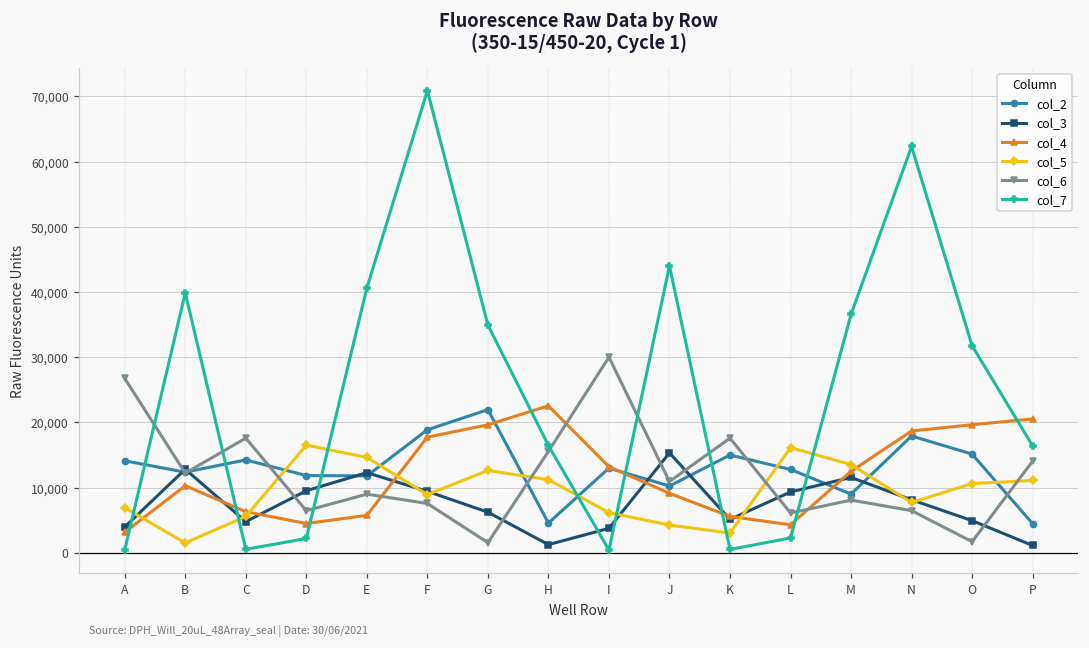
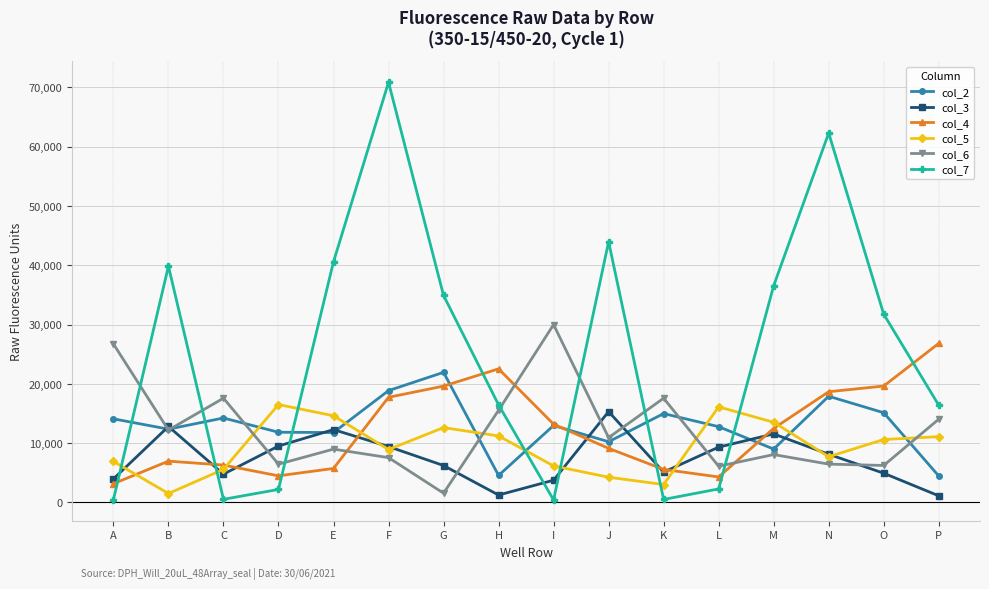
  {
    "col_3": {
      "A": "4,000",
      "B": "13,000",
      "C": "5,000",
      "D": "10,000",
      "E": "12,000",
      "F": "9,000",
      "G": "6,000",
      "H": "1,000",
      "I": "4,000",
      "J": "15,000",
      "K": "5,000",
      "L": "9,000",
      "M": "12,000",
      "O": "5,000",
      "P": "1,000"
    },
    "col_4": {
      "A": "3,000",
-     "B": "10,000",
+     "B": "7,000",
      "C": "6,000",
      "D": "4,000",
      "E": "6,000",
      "F": "18,000",
      "G": "20,000",
      "H": "23,000",
      "J": "9,000",
      "K": "6,000",
      "L": "4,000",
      "M": "12,000",
      "N": "19,000",
      "O": "20,000",
-     "P": "21,000"
+     "P": "27,000"
    },
    "col_5": {
      "A": "7,000",
      "B": "2,000",
      "C": "6,000",
      "D": "17,000",
      "E": "15,000",
      "F": "9,000",
      "G": "13,000",
      "H": "11,000",
      "I": "6,000",
      "J": "4,000",
      "K": "3,000",
      "L": "16,000",
      "M": "14,000",
      "O": "11,000",
      "P": "11,000"
    },
    "col_6": {
      "A": "27,000",
      "C": "18,000",
      "D": "6,000",
      "E": "9,000",
      "F": "8,000",
      "G": "2,000",
      "H": "16,000",
      "I": "30,000",
      "J": "11,000",
      "K": "18,000",
      "L": "6,000",
      "M": "8,000",
      "N": "6,000",
-     "O": "2,000",
+     "O": "6,000",
      "P": "14,000"
    }
  }
